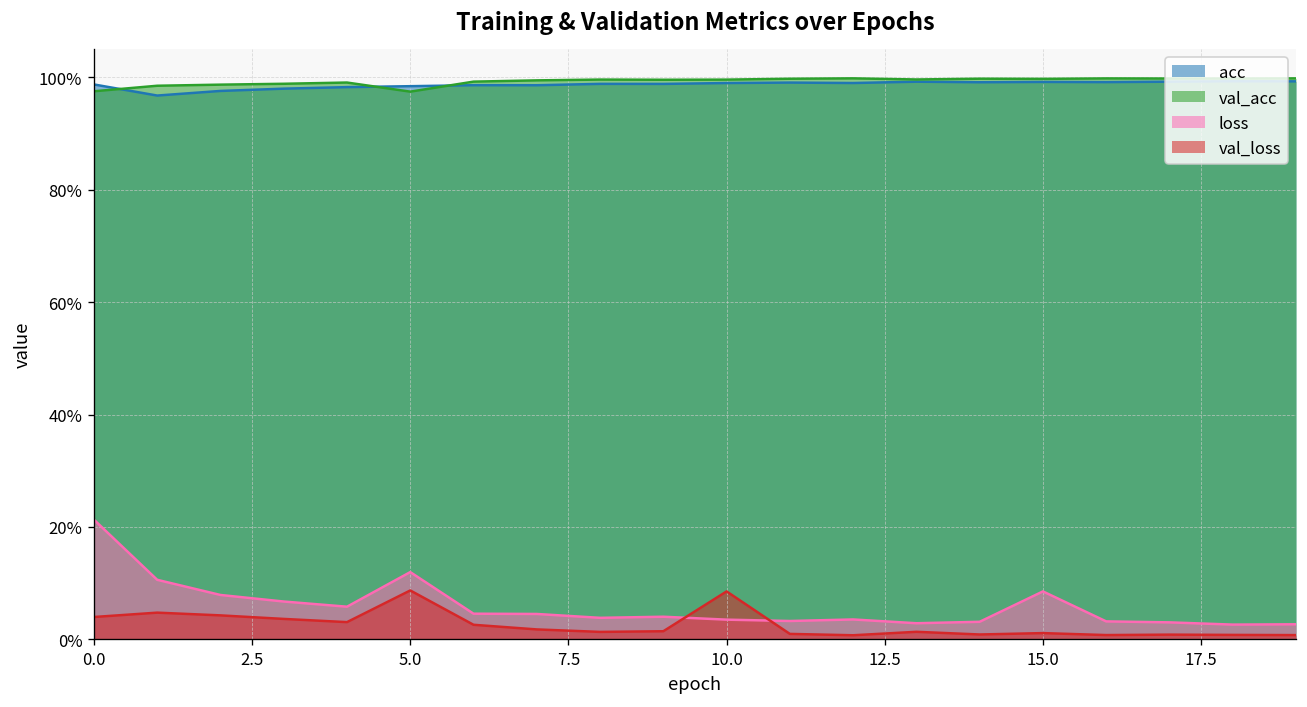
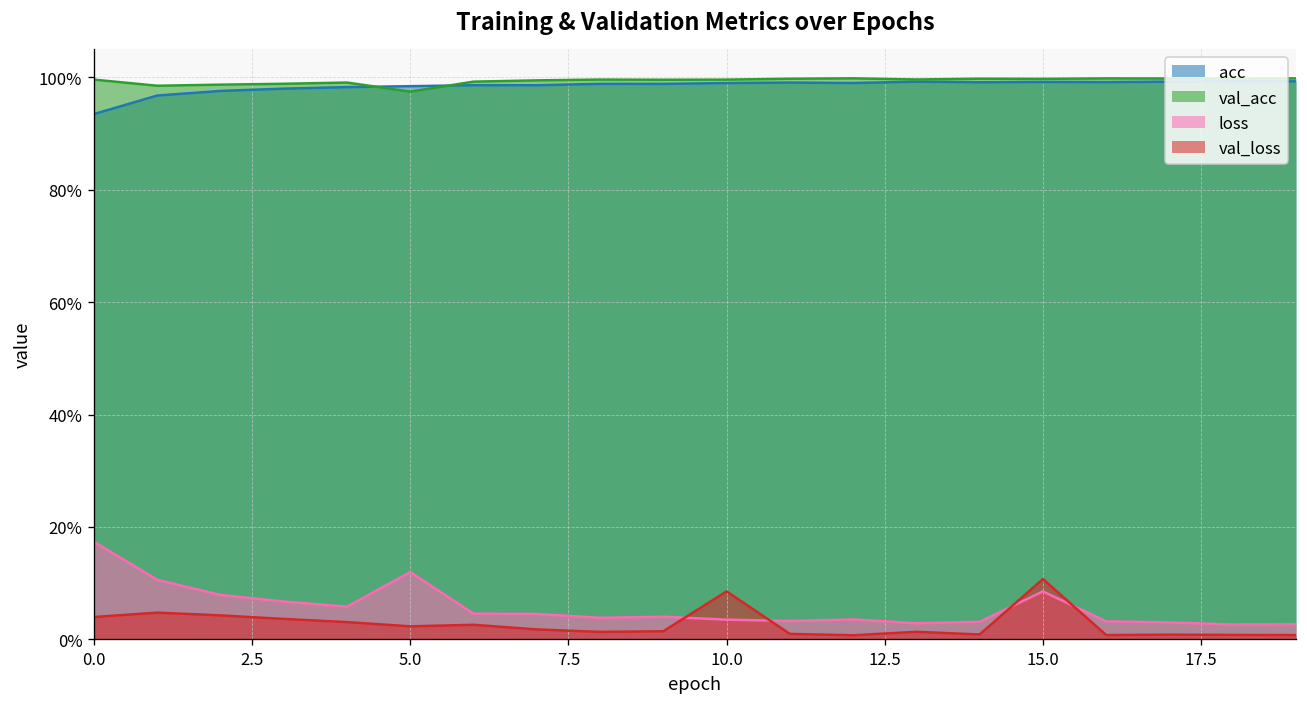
  {
    "acc": {
-     "0.0": "99%",
+     "0.0": "93%",
      "5.0": "98%",
      "10.0": "99%"
    },
    "val_acc": {
-     "0.0": "97%",
+     "0.0": "100%",
      "5.0": "97%",
      "10.0": "100%"
    },
    "loss": {
-     "0.0": "21%",
+     "0.0": "17%",
      "5.0": "12%",
      "10.0": "4%",
      "15.0": "9%"
    },
    "val_loss": {
      "0.0": "4%",
-     "5.0": "9%",
+     "5.0": "2%",
      "10.0": "9%",
-     "15.0": "1%"
+     "15.0": "11%"
    }
  }
